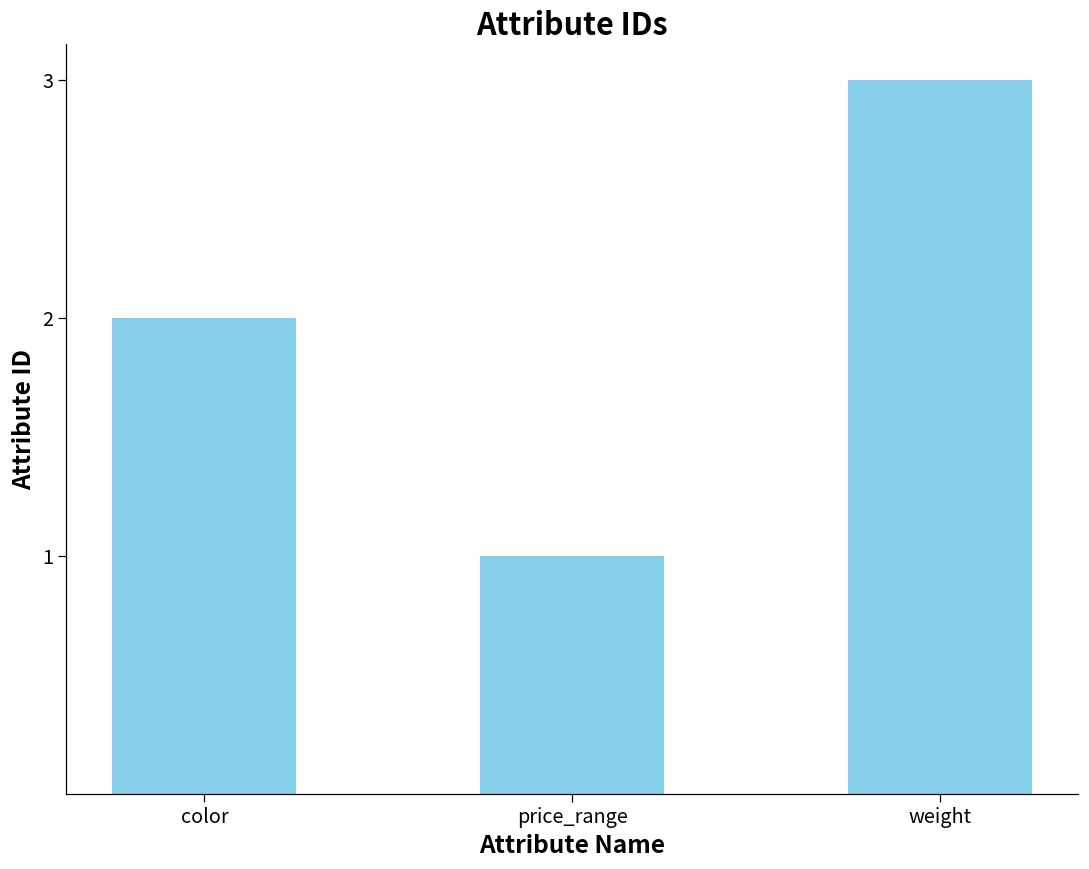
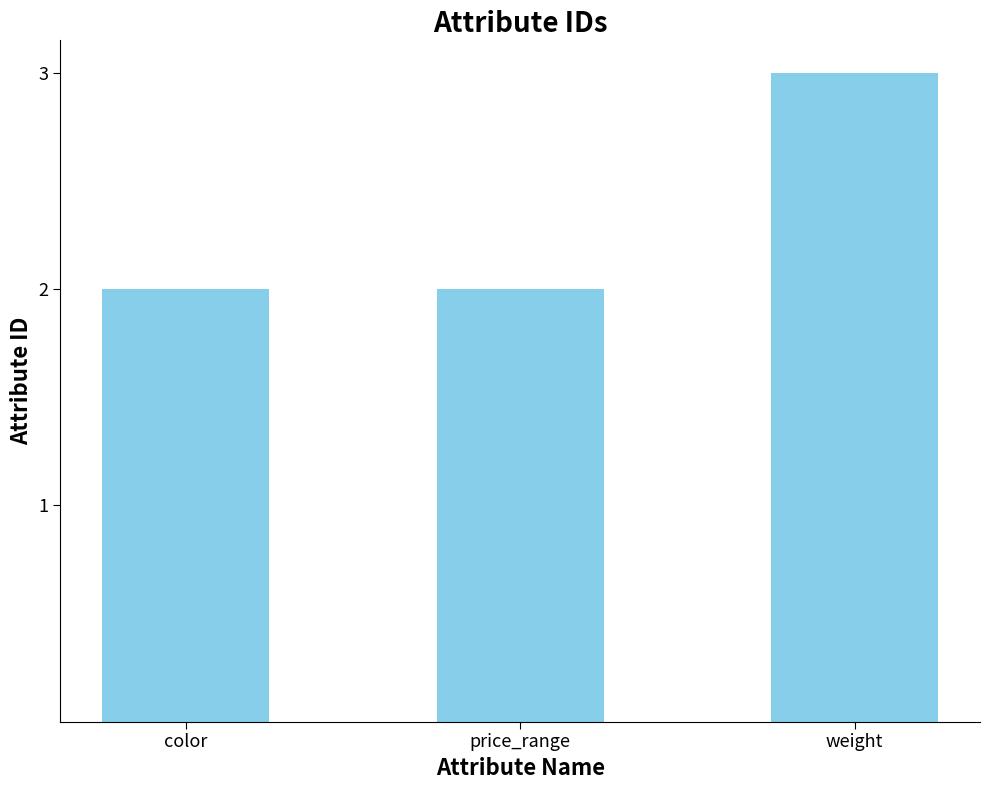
  {
    "color": 2,
-   "price_range": 1,
+   "price_range": 2,
    "weight": 3
  }
